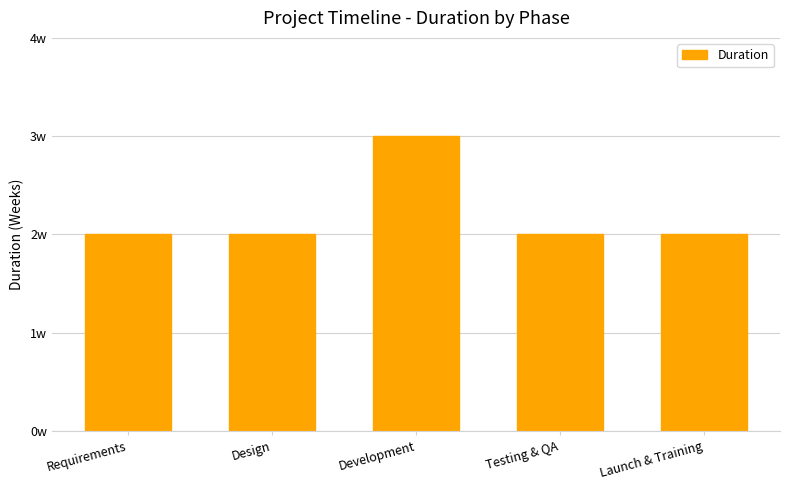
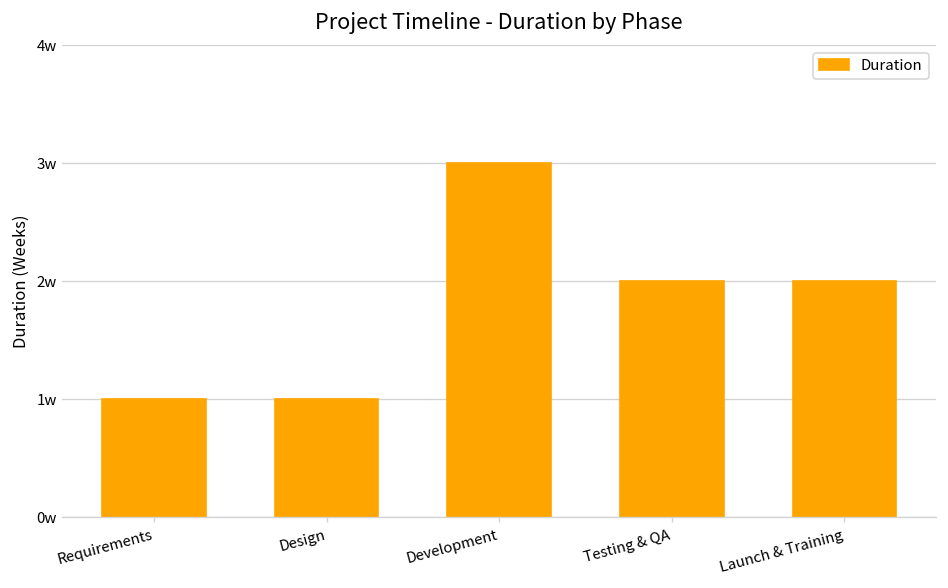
  {
-   "Requirements": "2w",
-   "Design": "2w",
+   "Requirements": "1w",
+   "Design": "1w",
    "Development": "3w",
    "Testing & QA": "2w",
    "Launch & Training": "2w"
  }
